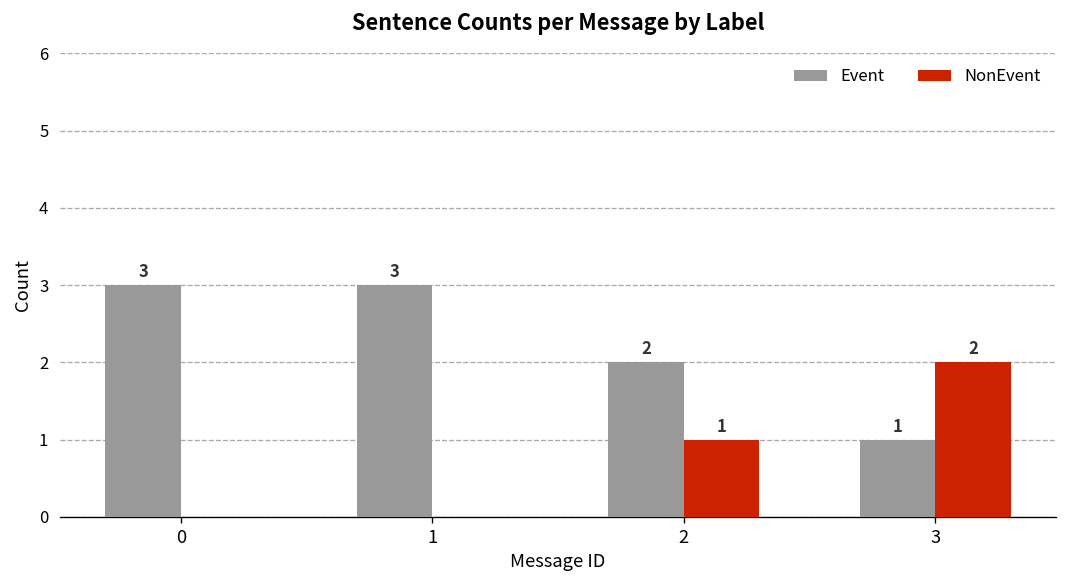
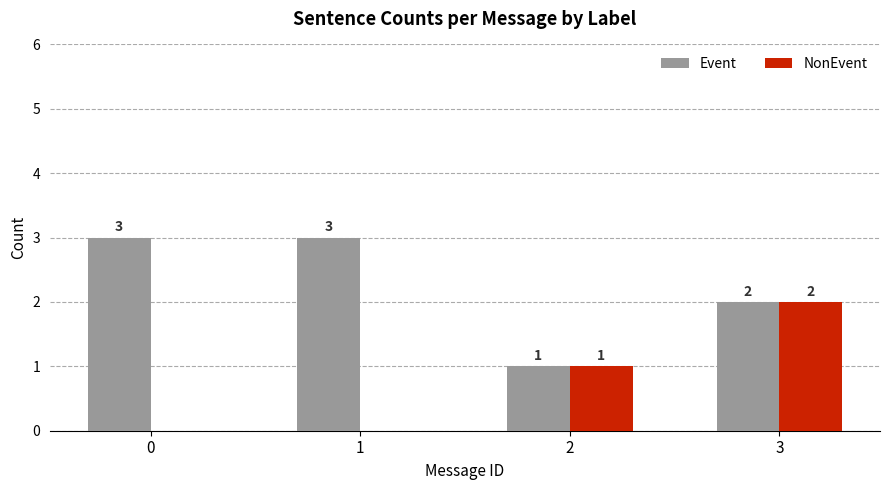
  {
    "Event": {
      "0": 3,
      "1": 3,
-     "2": 2,
-     "3": 1
+     "2": 1,
+     "3": 2
    },
    "NonEvent": {
      "2": 1,
      "3": 2
    }
  }
